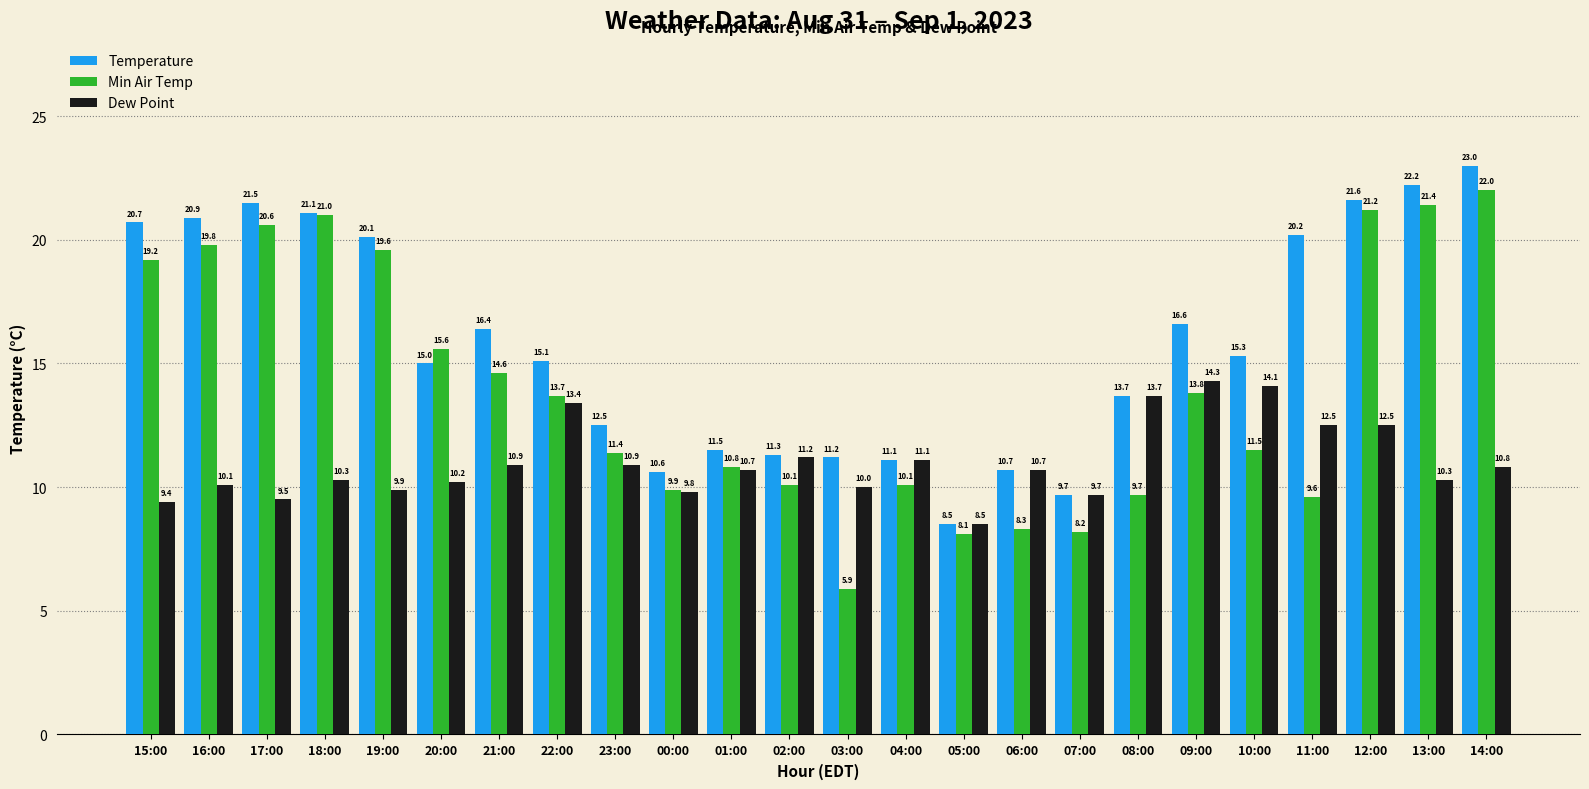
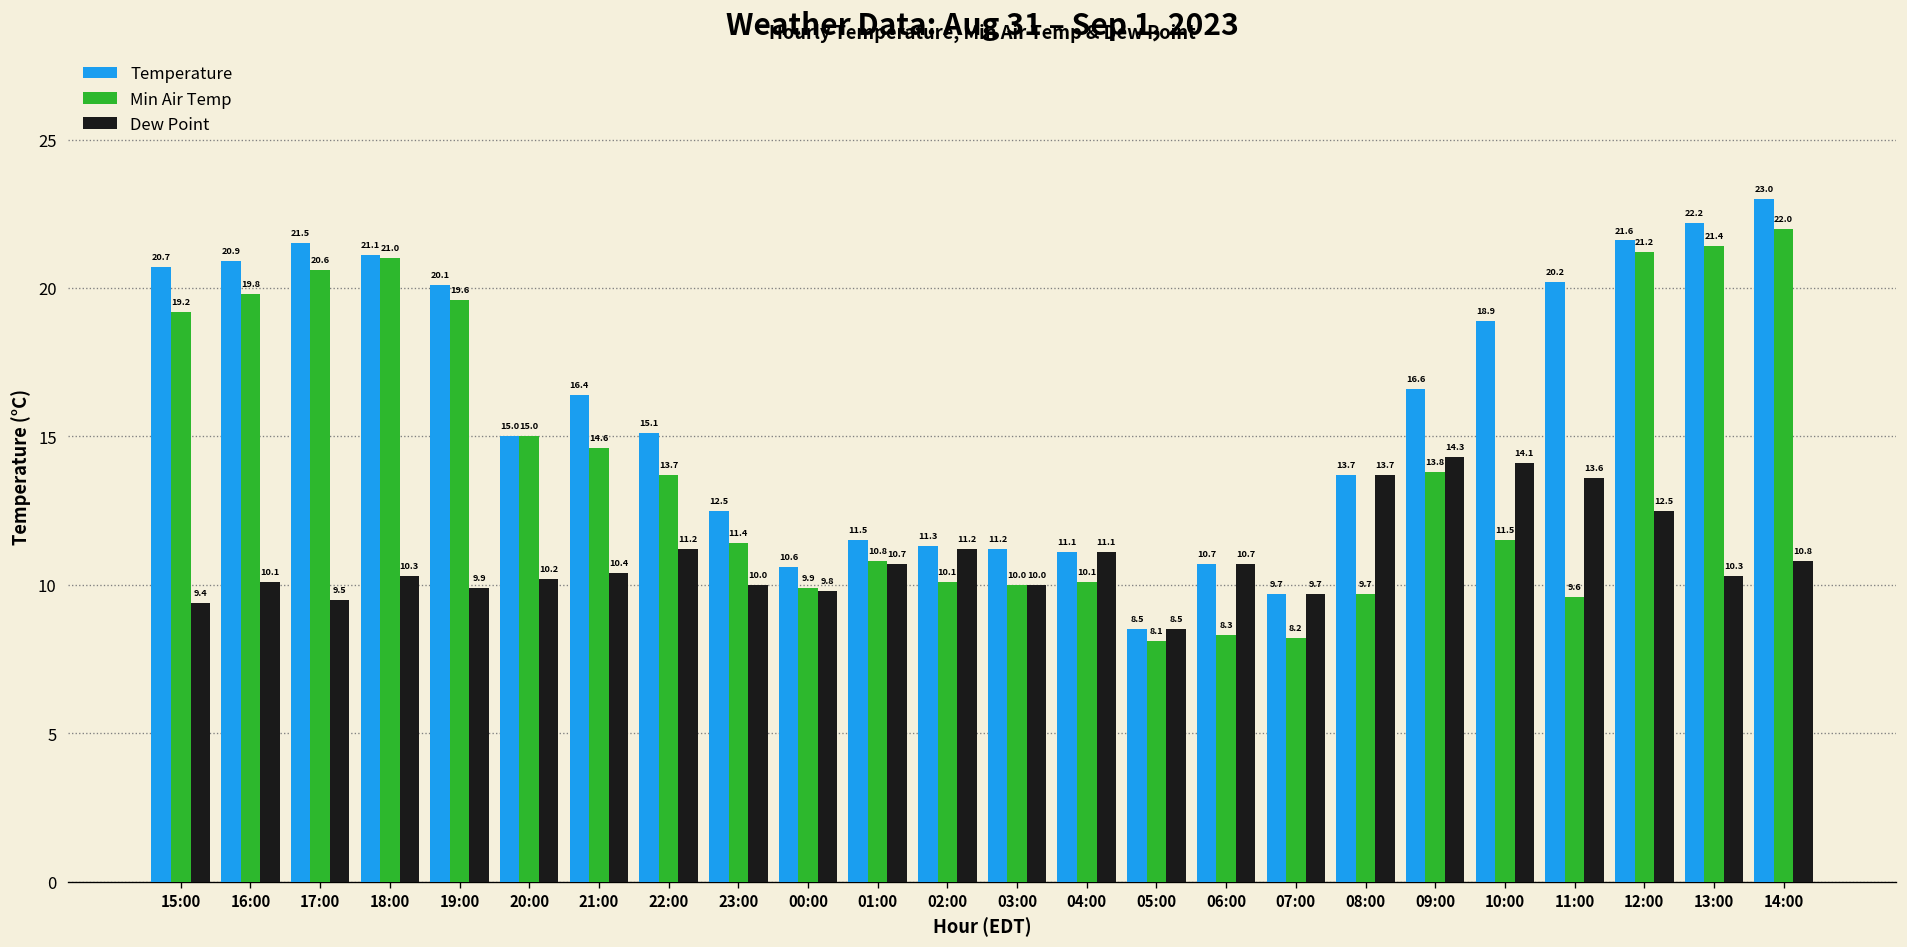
  {
    "Temperature": {
      "15:00": 20.7,
      "16:00": 20.9,
      "17:00": 21.5,
      "18:00": 21.1,
      "19:00": 20.1,
      "20:00": 15.0,
      "21:00": 16.4,
      "22:00": 15.1,
      "23:00": 12.5,
      "00:00": 10.6,
      "01:00": 11.5,
      "02:00": 11.3,
      "03:00": 11.2,
      "04:00": 11.1,
      "05:00": 8.5,
      "06:00": 10.7,
      "07:00": 9.7,
      "08:00": 13.7,
      "09:00": 16.6,
-     "10:00": 15.3,
+     "10:00": 18.9,
      "11:00": 20.2,
      "12:00": 21.6,
      "13:00": 22.2,
      "14:00": 23.0
    },
    "Min Air Temp": {
      "15:00": 19.2,
      "16:00": 19.8,
      "17:00": 20.6,
      "18:00": 21.0,
      "19:00": 19.6,
-     "20:00": 15.6,
+     "20:00": 15.0,
      "21:00": 14.6,
      "22:00": 13.7,
      "23:00": 11.4,
      "00:00": 9.9,
      "01:00": 10.8,
      "02:00": 10.1,
-     "03:00": 5.9,
+     "03:00": 10.0,
      "04:00": 10.1,
      "05:00": 8.1,
      "06:00": 8.3,
      "07:00": 8.2,
      "08:00": 9.7,
      "09:00": 13.8,
      "10:00": 11.5,
      "11:00": 9.6,
      "12:00": 21.2,
      "13:00": 21.4,
      "14:00": 22.0
    },
    "Dew Point": {
      "15:00": 9.4,
      "16:00": 10.1,
      "17:00": 9.5,
      "18:00": 10.3,
      "19:00": 9.9,
      "20:00": 10.2,
-     "21:00": 10.9,
-     "22:00": 13.4,
-     "23:00": 10.9,
+     "21:00": 10.4,
+     "22:00": 11.2,
+     "23:00": 10.0,
      "00:00": 9.8,
      "01:00": 10.7,
      "02:00": 11.2,
      "03:00": 10.0,
      "04:00": 11.1,
      "05:00": 8.5,
      "06:00": 10.7,
      "07:00": 9.7,
      "08:00": 13.7,
      "09:00": 14.3,
      "10:00": 14.1,
-     "11:00": 12.5,
+     "11:00": 13.6,
      "12:00": 12.5,
      "13:00": 10.3,
      "14:00": 10.8
    }
  }
